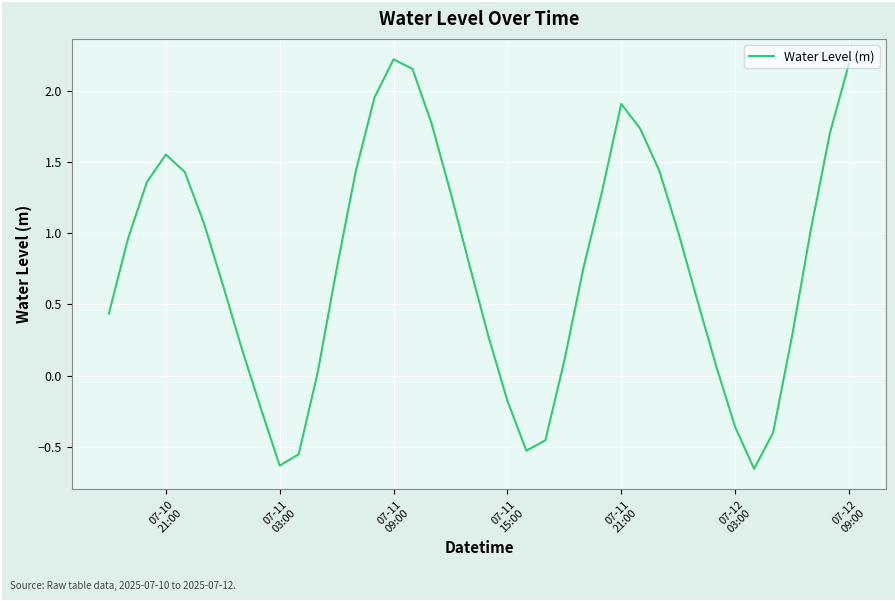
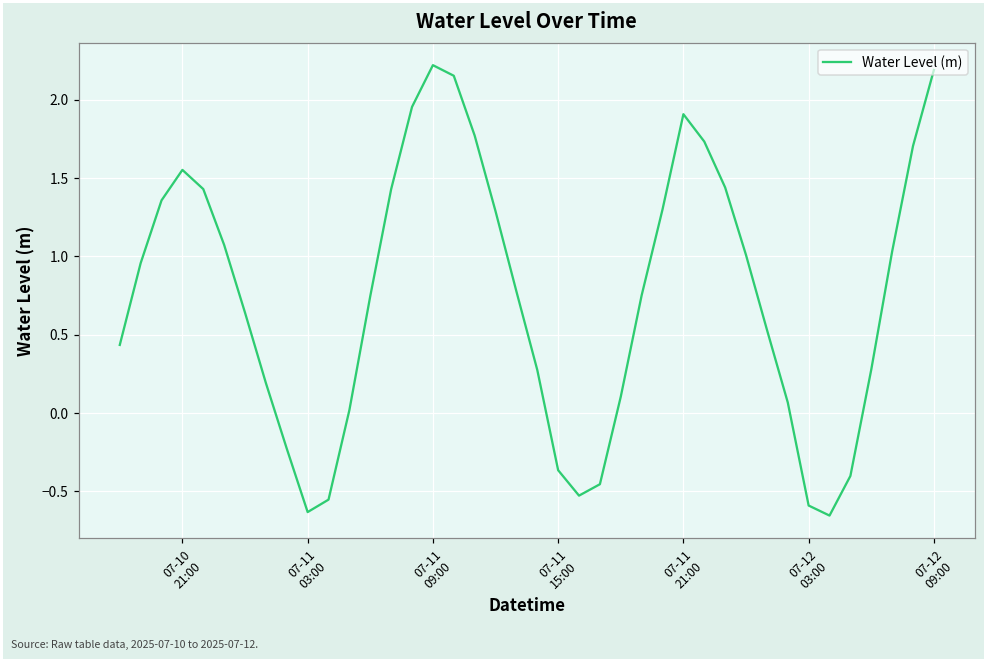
  {
    "07-10 21:00": 1.55,
    "07-11 03:00": -0.63,
    "07-11 09:00": 2.22,
-   "07-11 15:00": -0.18,
+   "07-11 15:00": -0.37,
    "07-11 21:00": 1.91,
-   "07-12 03:00": -0.36
+   "07-12 03:00": -0.59
  }
